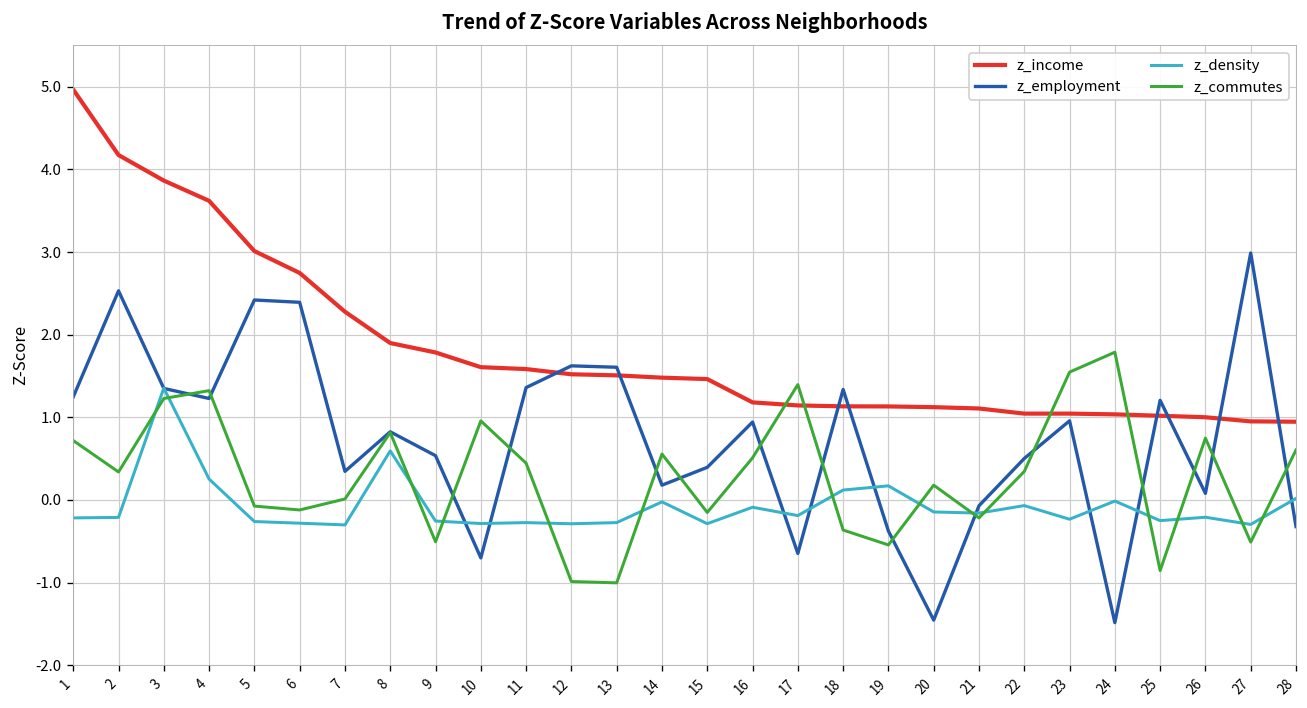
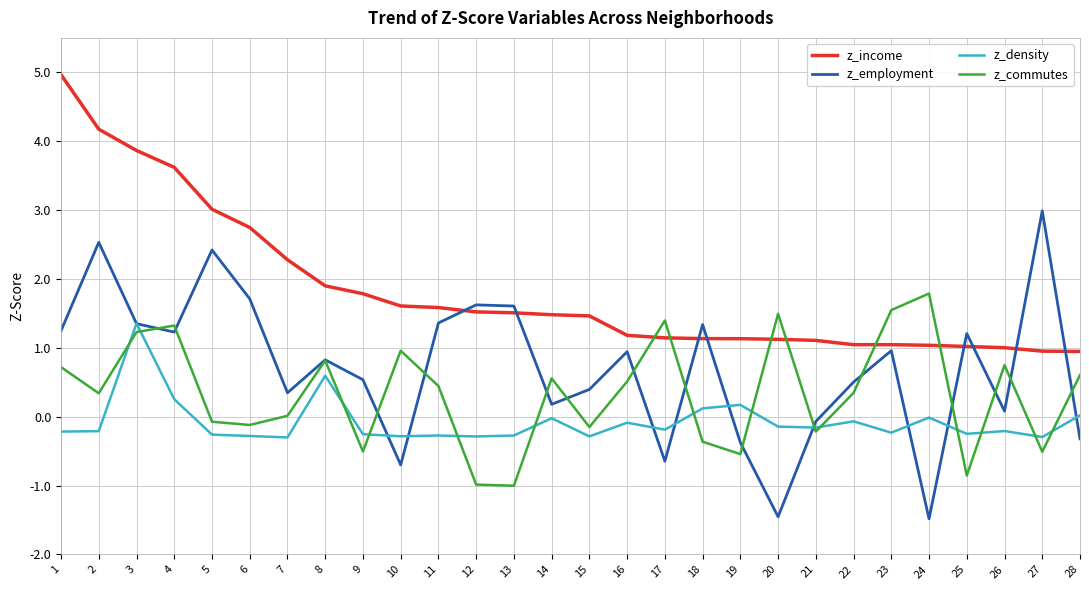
  {
    "z_income": {
      "1": 5.0,
      "2": 4.2,
      "3": 3.9,
      "4": 3.6,
      "5": 3.0,
      "6": 2.7,
      "7": 2.3,
      "8": 1.9,
      "9": 1.8,
      "10": 1.6,
      "11": 1.6,
      "12": 1.5,
      "13": 1.5,
      "14": 1.5,
      "15": 1.5,
      "16": 1.2,
      "17": 1.1,
      "18": 1.1,
      "19": 1.1,
      "20": 1.1,
      "21": 1.1,
      "22": 1.0,
      "23": 1.0,
      "24": 1.0,
      "25": 1.0,
      "26": 1.0,
      "27": 1.0,
      "28": 0.9
    },
    "z_employment": {
      "1": 1.2,
      "2": 2.5,
      "4": 1.2,
      "5": 2.4,
-     "6": 2.4,
+     "6": 1.7,
      "7": 0.3,
      "9": 0.5,
      "10": -0.7,
      "11": 1.4,
      "12": 1.6,
      "13": 1.6,
      "14": 0.2,
      "15": 0.4,
      "16": 0.9,
      "17": -0.6,
      "18": 1.3,
      "19": -0.4,
      "20": -1.5,
      "21": -0.1,
      "22": 0.5,
      "23": 1.0,
      "24": -1.5,
      "25": 1.2,
      "26": 0.1,
      "27": 3.0,
      "28": -0.3
    },
    "z_density": {
      "1": -0.2,
      "2": -0.2,
      "4": 0.3,
      "5": -0.3,
      "6": -0.3,
      "7": -0.3,
      "8": 0.6,
      "9": -0.3,
      "10": -0.3,
      "11": -0.3,
      "12": -0.3,
      "13": -0.3,
      "14": 0.0,
      "15": -0.3,
      "16": -0.1,
      "17": -0.2,
      "18": 0.1,
      "19": 0.2,
      "20": -0.1,
      "21": -0.2,
      "22": -0.1,
      "23": -0.2,
      "24": 0.0,
      "25": -0.3,
      "26": -0.2,
      "27": -0.3,
      "28": 0.0
    },
    "z_commutes": {
      "1": 0.7,
      "2": 0.3,
      "3": 1.2,
      "4": 1.3,
      "5": -0.1,
      "6": -0.1,
      "7": 0.0,
      "9": -0.5,
      "10": 1.0,
      "11": 0.4,
      "12": -1.0,
      "13": -1.0,
      "14": 0.6,
      "15": -0.2,
      "16": 0.5,
      "17": 1.4,
      "18": -0.4,
      "19": -0.5,
-     "20": 0.2,
+     "20": 1.5,
      "21": -0.2,
      "22": 0.3,
      "23": 1.5,
      "24": 1.8,
      "25": -0.9,
      "26": 0.7,
      "27": -0.5,
      "28": 0.6
    }
  }
